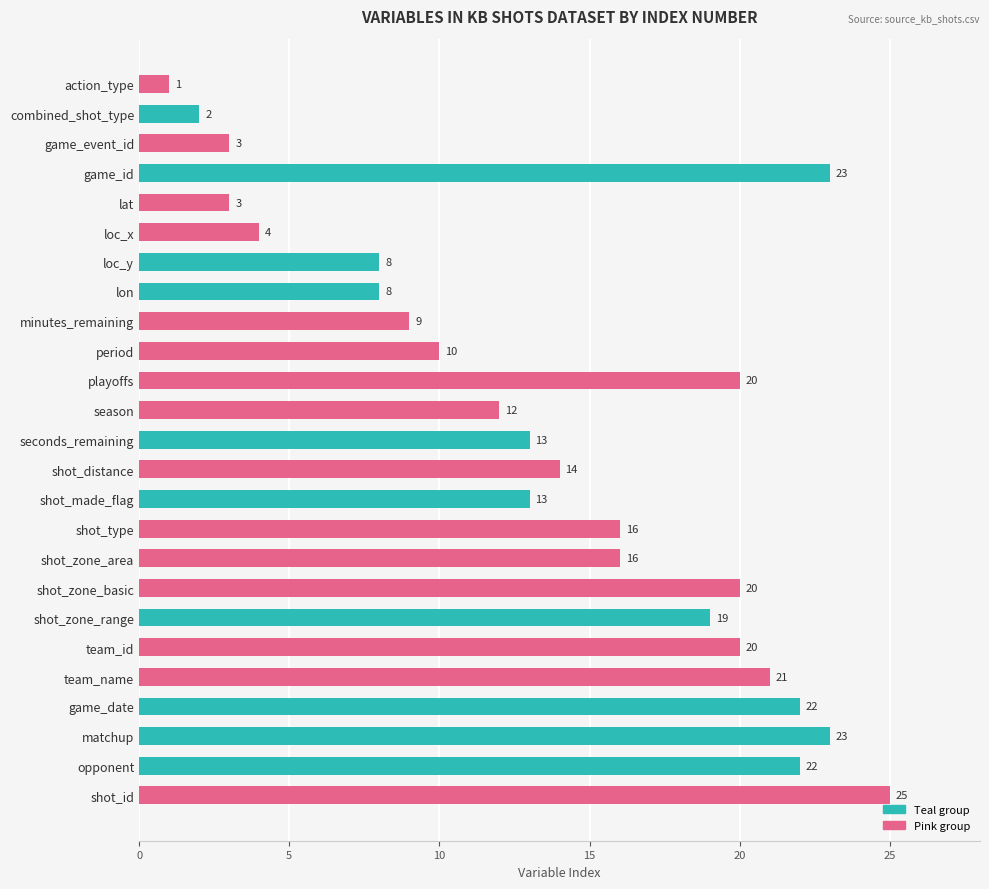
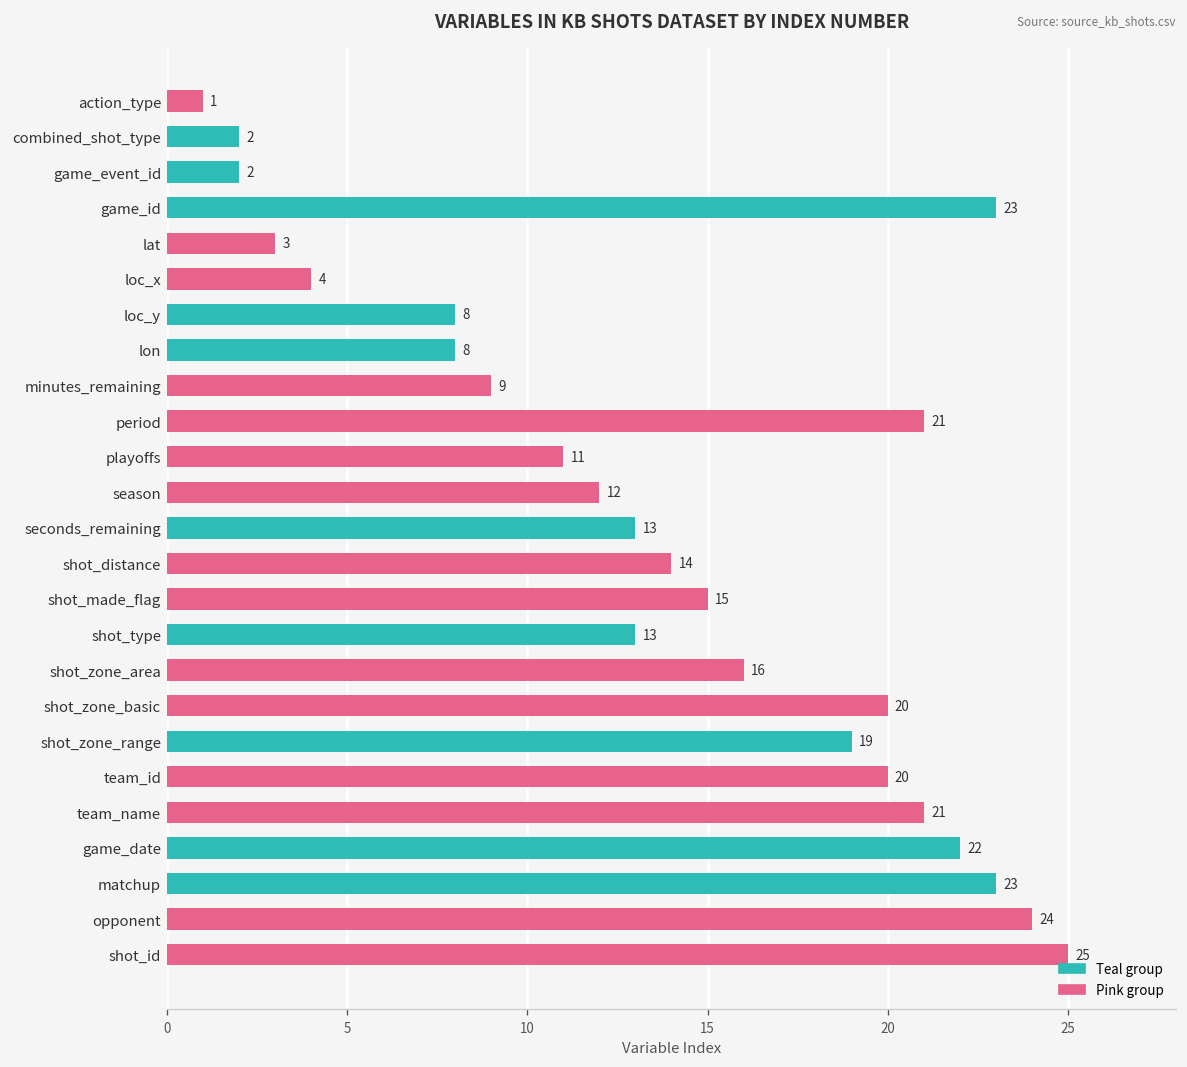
  {
    "action_type": 1,
    "combined_shot_type": 2,
-   "game_event_id": 3,
+   "game_event_id": 2,
    "game_id": 23,
    "lat": 3,
    "loc_x": 4,
    "loc_y": 8,
    "lon": 8,
    "minutes_remaining": 9,
-   "period": 10,
-   "playoffs": 20,
+   "period": 21,
+   "playoffs": 11,
    "season": 12,
    "seconds_remaining": 13,
    "shot_distance": 14,
-   "shot_made_flag": 13,
-   "shot_type": 16,
+   "shot_made_flag": 15,
+   "shot_type": 13,
    "shot_zone_area": 16,
    "shot_zone_basic": 20,
    "shot_zone_range": 19,
    "team_id": 20,
    "team_name": 21,
    "game_date": 22,
    "matchup": 23,
-   "opponent": 22,
+   "opponent": 24,
    "shot_id": 25
  }
